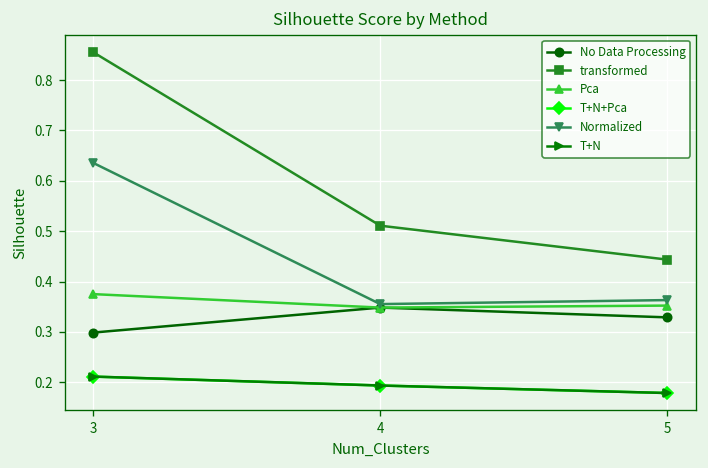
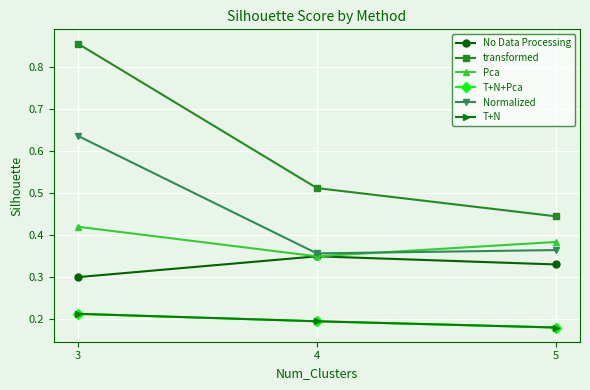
  {
    "Pca": {
-     "3": 0.38,
-     "5": 0.35
+     "3": 0.42,
+     "5": 0.38
    }
  }
